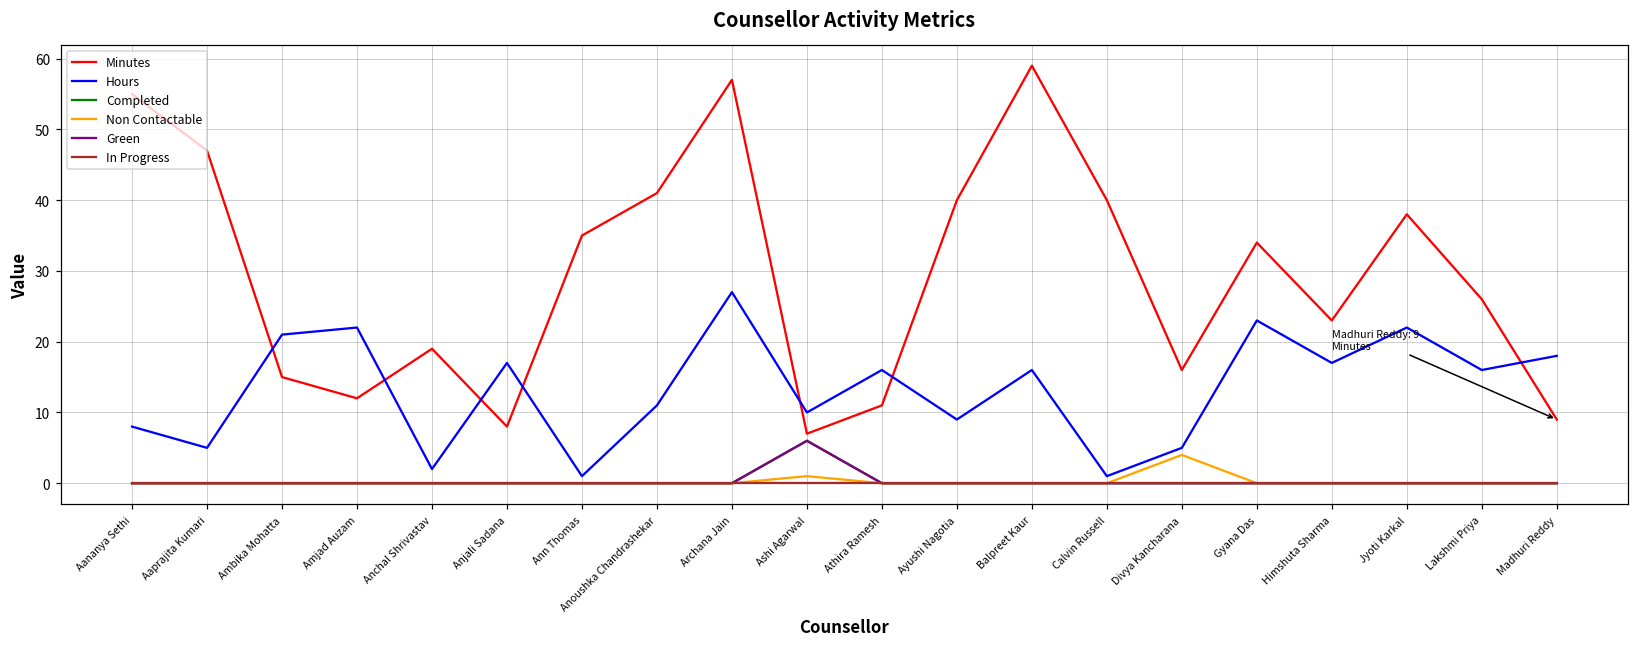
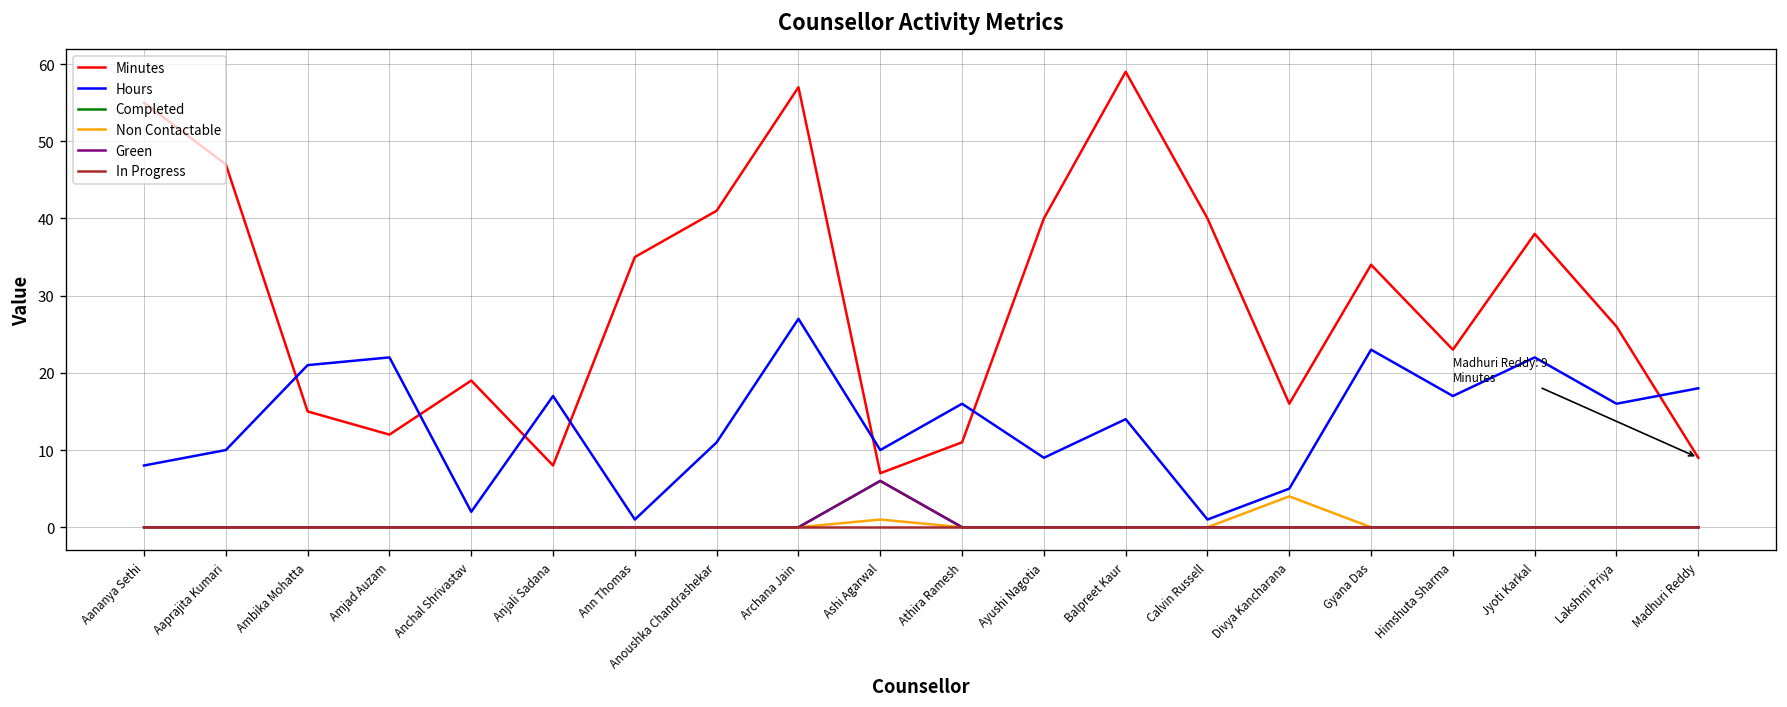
  {
    "Minutes": {
      "Ambika Mohatta": 15,
      "Amjad Auzam": 12,
      "Anchal Shrivastav": 19,
      "Anjali Sadana": 8,
      "Ann Thomas": 35,
      "Anoushka Chandrashekar": 41,
      "Archana Jain": 57,
      "Ashi Agarwal": 7,
      "Athira Ramesh": 11,
      "Ayushi Nagotia": 40,
      "Balpreet Kaur": 59,
      "Calvin Russell": 40,
      "Divya Kancharana": 16,
      "Gyana Das": 34,
      "Himshuta Sharma": 23,
      "Jyoti Karkal": 38,
      "Lakshmi Priya": 26,
      "Madhuri Reddy": 9
    },
    "Hours": {
      "Aananya Sethi": 8,
-     "Aaprajita Kumari": 5,
+     "Aaprajita Kumari": 10,
      "Ambika Mohatta": 21,
      "Amjad Auzam": 22,
      "Anchal Shrivastav": 2,
      "Anjali Sadana": 17,
      "Ann Thomas": 1,
      "Anoushka Chandrashekar": 11,
      "Archana Jain": 27,
      "Ashi Agarwal": 10,
      "Athira Ramesh": 16,
      "Ayushi Nagotia": 9,
-     "Balpreet Kaur": 16,
+     "Balpreet Kaur": 14,
      "Calvin Russell": 1,
      "Divya Kancharana": 5,
      "Gyana Das": 23,
      "Madhuri Reddy": 18
    },
    "Green": {
      "Ashi Agarwal": 6
    },
    "Non Contactable": {
      "Ashi Agarwal": 1,
      "Divya Kancharana": 4
    },
    "In Progress": {
      "Ashi Agarwal": 0
    }
  }
